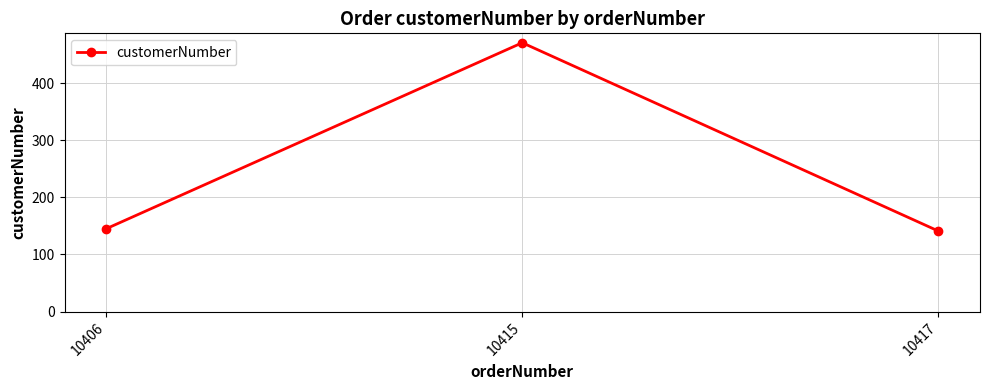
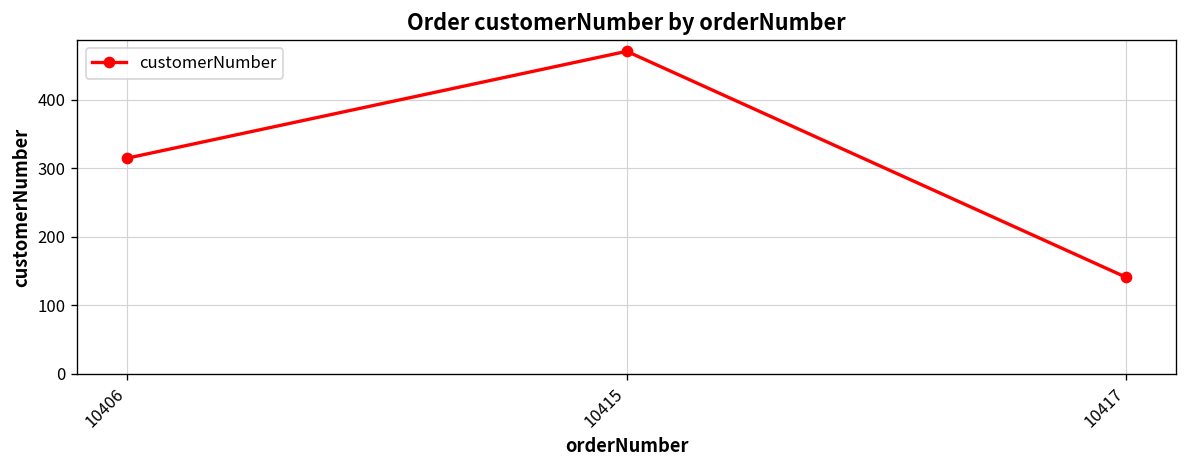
  {
-   "10406": 150,
+   "10406": 320,
    "10415": 470,
    "10417": 140
  }
